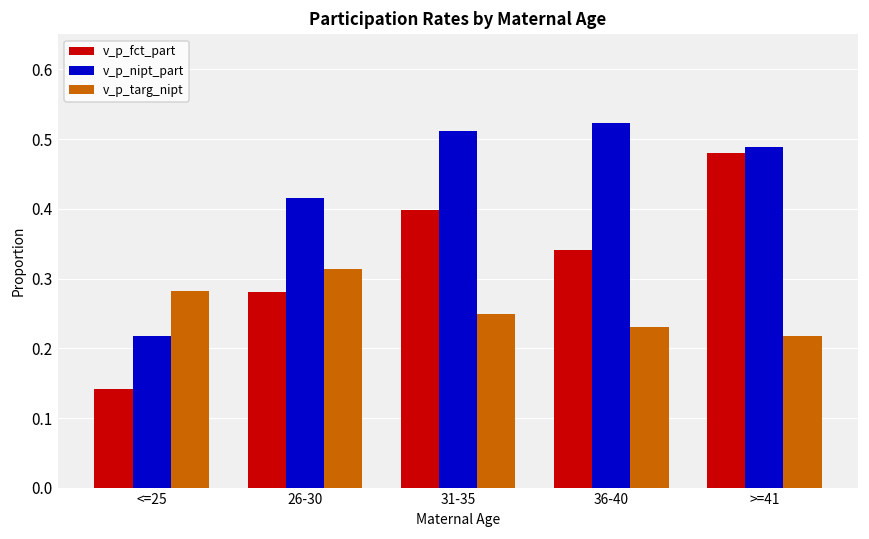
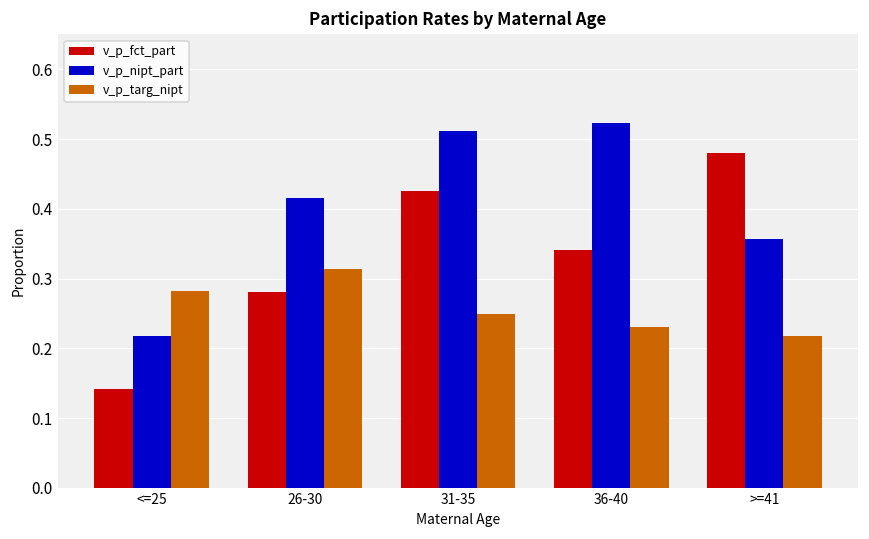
  {
    "v_p_fct_part": {
      "<=25": 0.14,
      "26-30": 0.28,
-     "31-35": 0.40,
+     "31-35": 0.43,
      "36-40": 0.34,
      ">=41": 0.48
    },
    "v_p_nipt_part": {
      "<=25": 0.22,
      "26-30": 0.42,
      "31-35": 0.51,
      "36-40": 0.52,
-     ">=41": 0.49
+     ">=41": 0.36
    },
    "v_p_targ_nipt": {
      "<=25": 0.28,
      "26-30": 0.31,
      "31-35": 0.25,
      "36-40": 0.23,
      ">=41": 0.22
    }
  }
